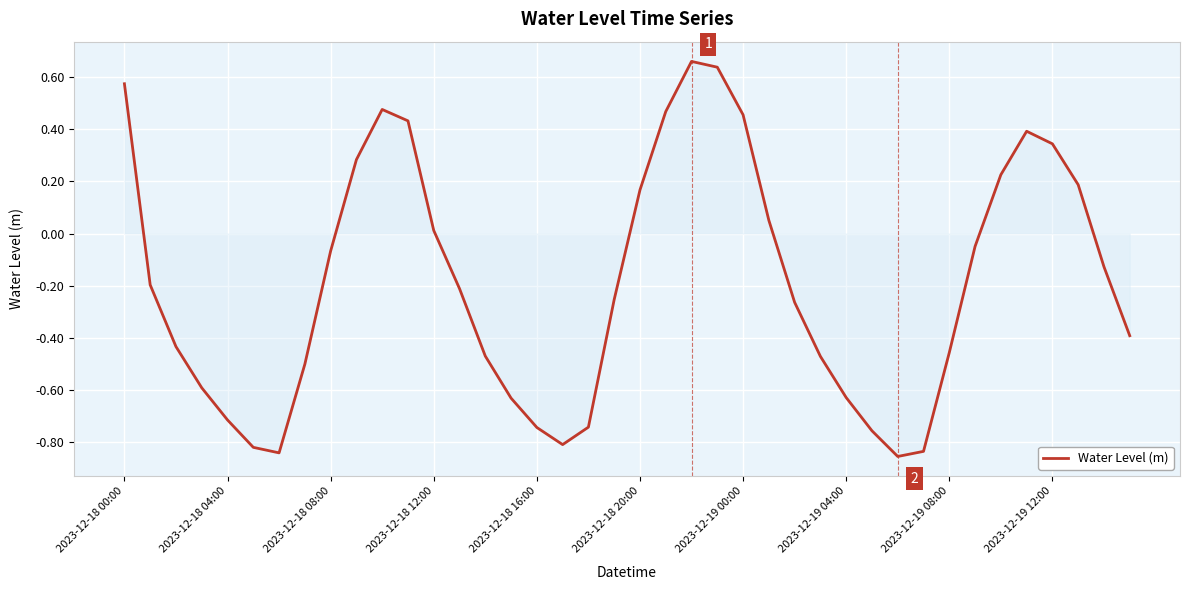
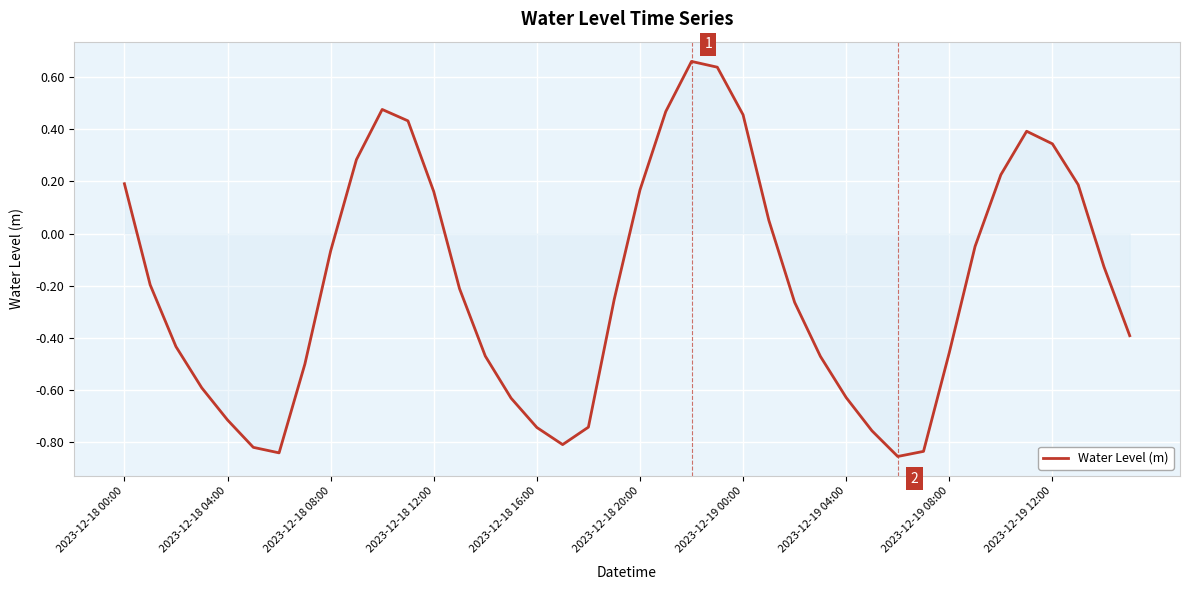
  {
    "Water Level (m)": {
-     "2023-12-18 00:00": 0.57,
+     "2023-12-18 00:00": 0.19,
      "2023-12-18 04:00": -0.72,
      "2023-12-18 08:00": -0.07,
-     "2023-12-18 12:00": 0.01,
+     "2023-12-18 12:00": 0.16,
      "2023-12-18 16:00": -0.74,
      "2023-12-19 04:00": -0.63,
      "2023-12-19 08:00": -0.46
    }
  }
